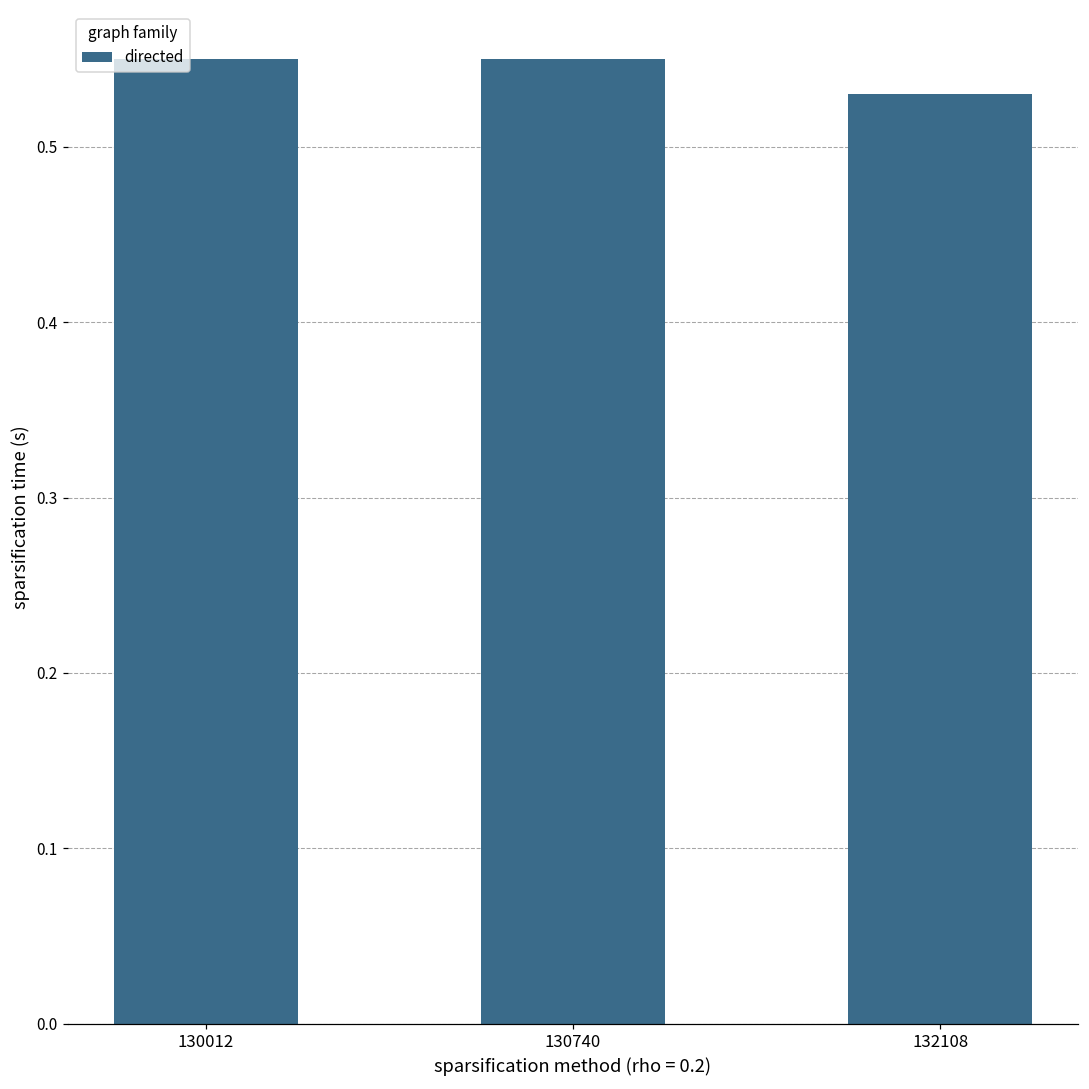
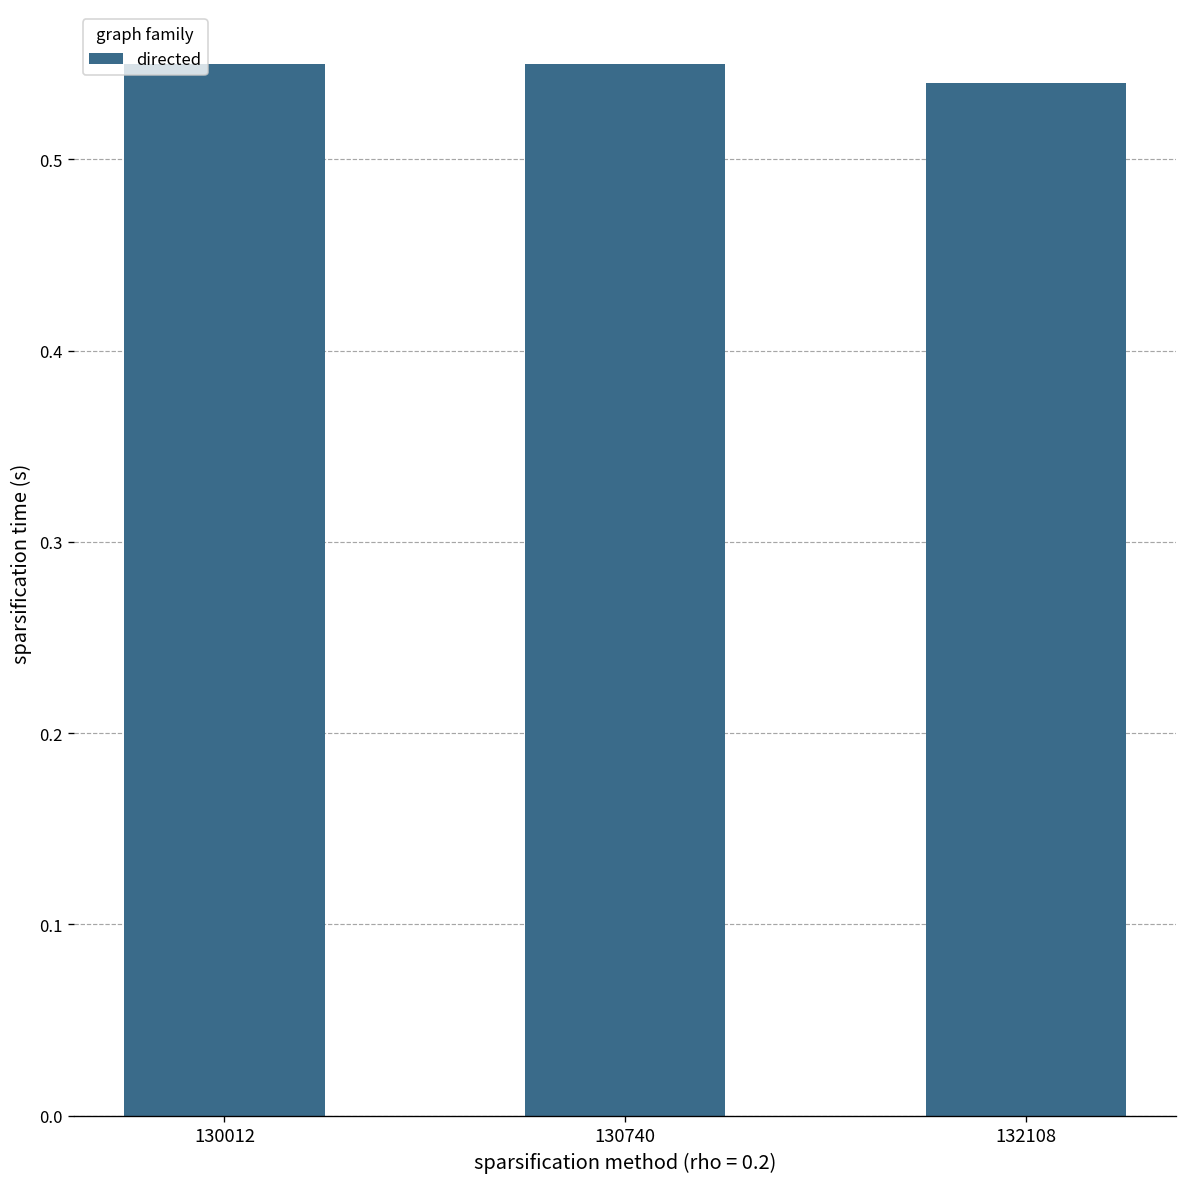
  {
    "130012": 0.55,
    "130740": 0.55,
-   "132108": 0.53
+   "132108": 0.54
  }
